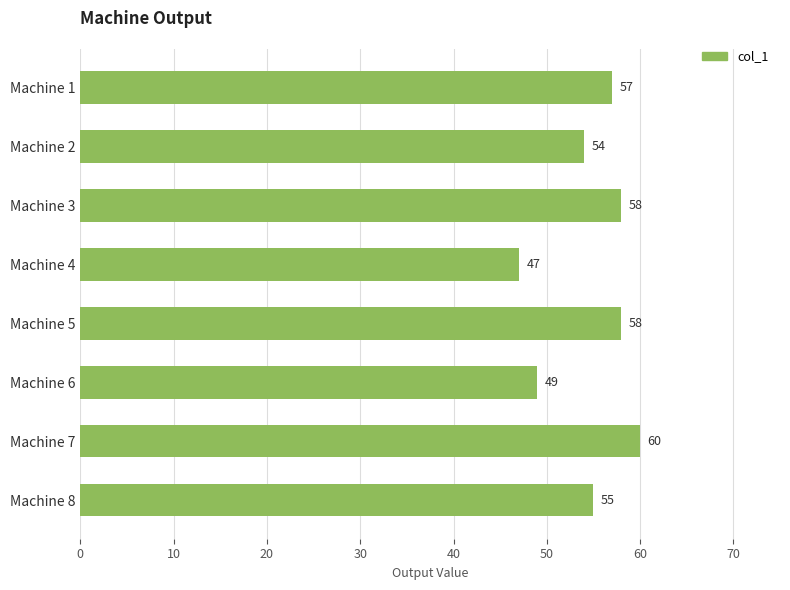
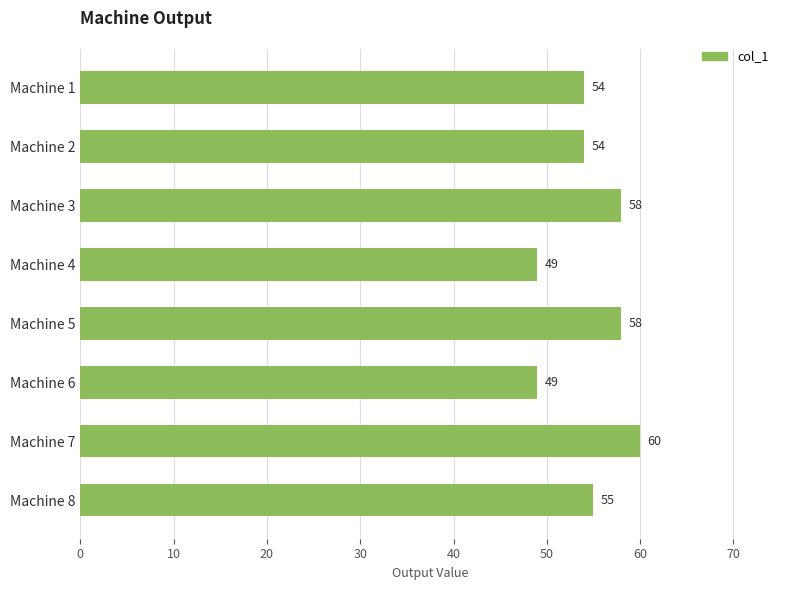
  {
-   "Machine 1": 57,
+   "Machine 1": 54,
    "Machine 2": 54,
    "Machine 3": 58,
-   "Machine 4": 47,
+   "Machine 4": 49,
    "Machine 5": 58,
    "Machine 6": 49,
    "Machine 7": 60,
    "Machine 8": 55
  }
